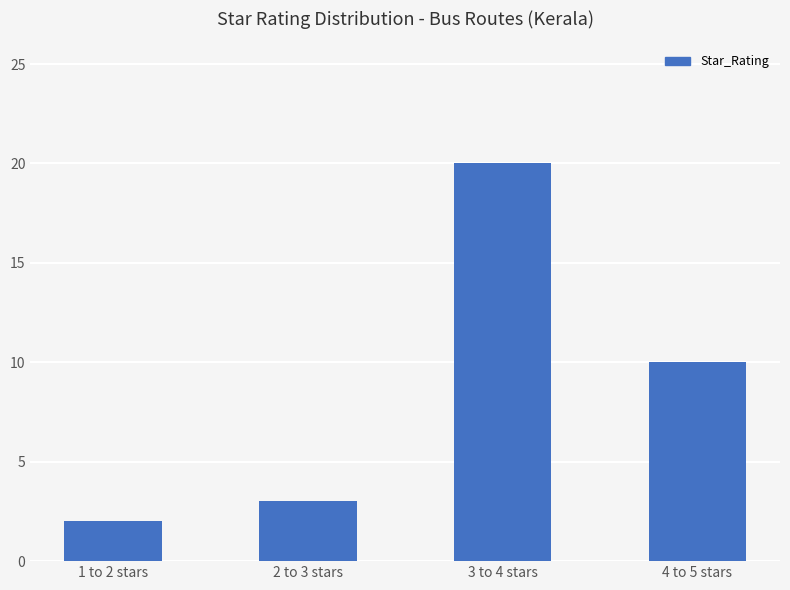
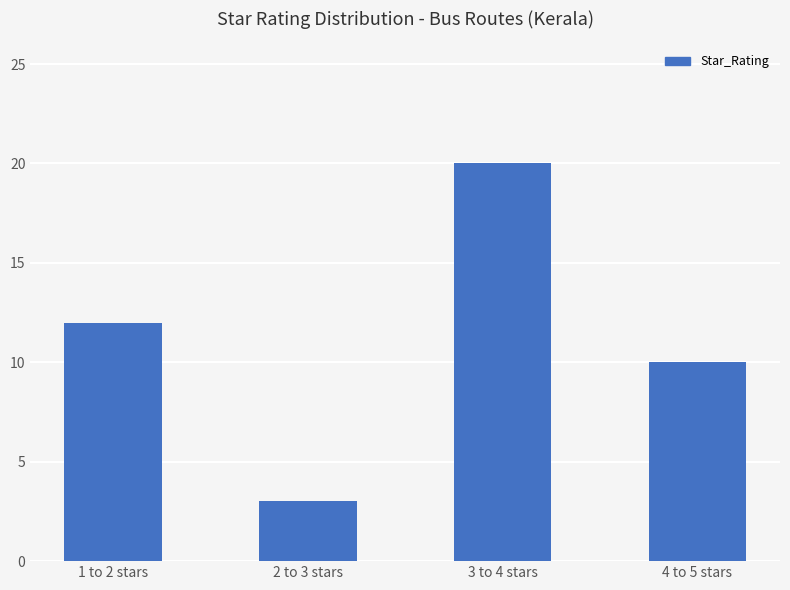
  {
-   "1 to 2 stars": 2,
+   "1 to 2 stars": 12,
    "2 to 3 stars": 3,
    "3 to 4 stars": 20,
    "4 to 5 stars": 10
  }
